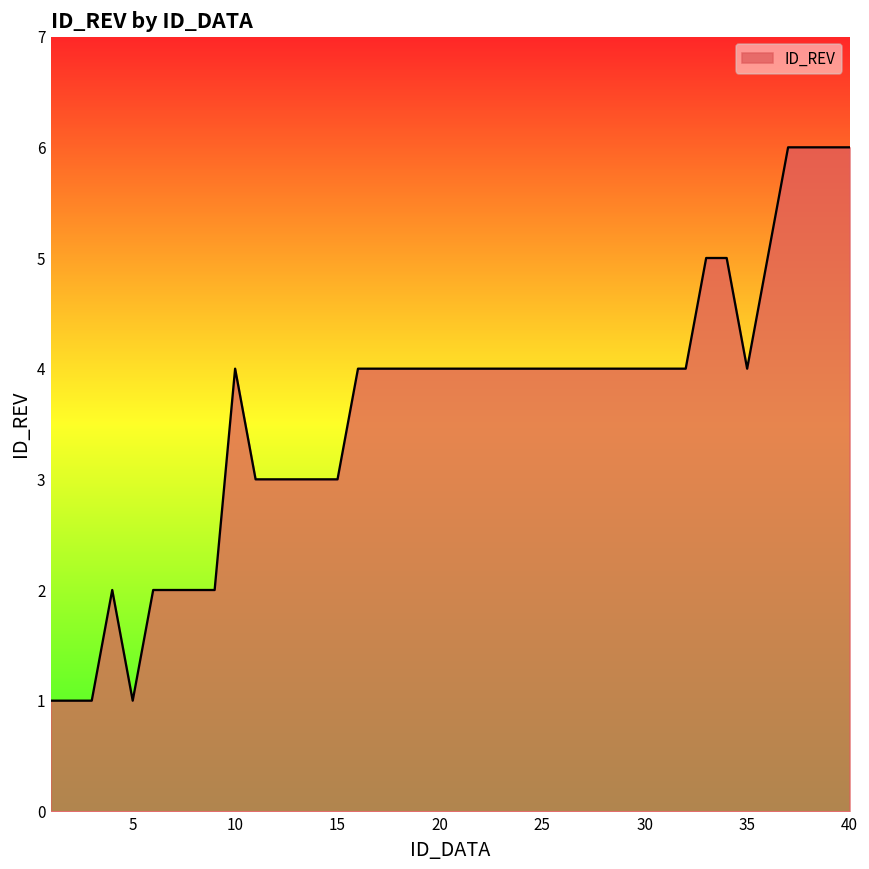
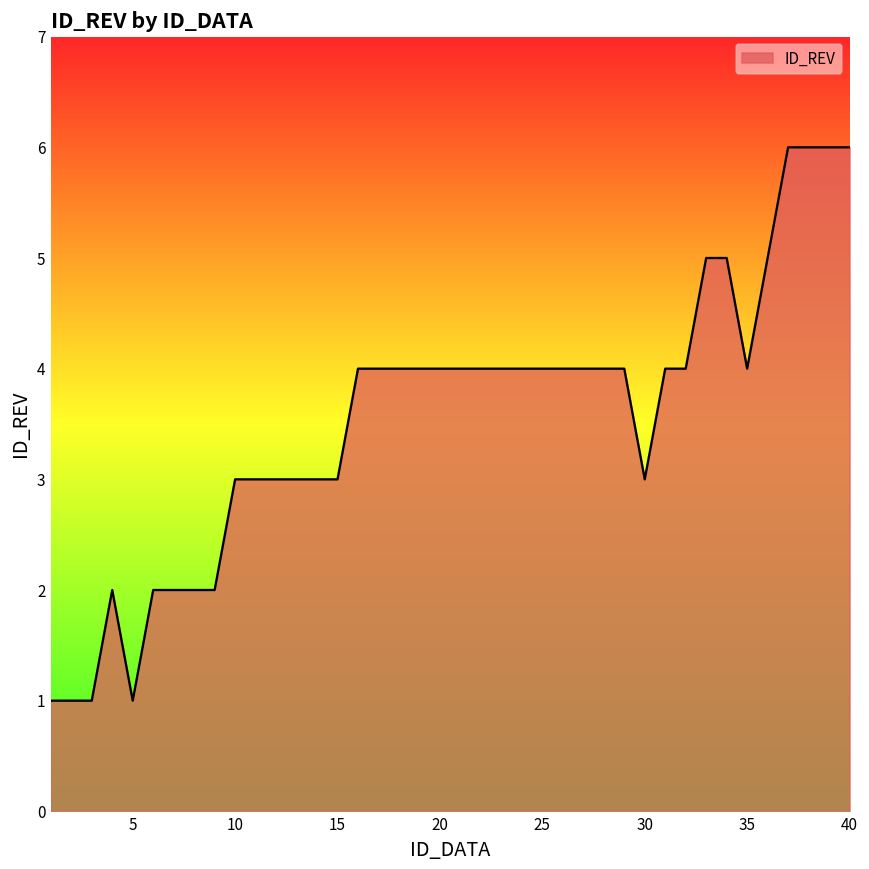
  {
    "5": 1,
-   "10": 4,
+   "10": 3,
    "15": 3,
    "20": 4,
    "25": 4,
-   "30": 4,
+   "30": 3,
    "35": 4,
    "40": 6
  }
